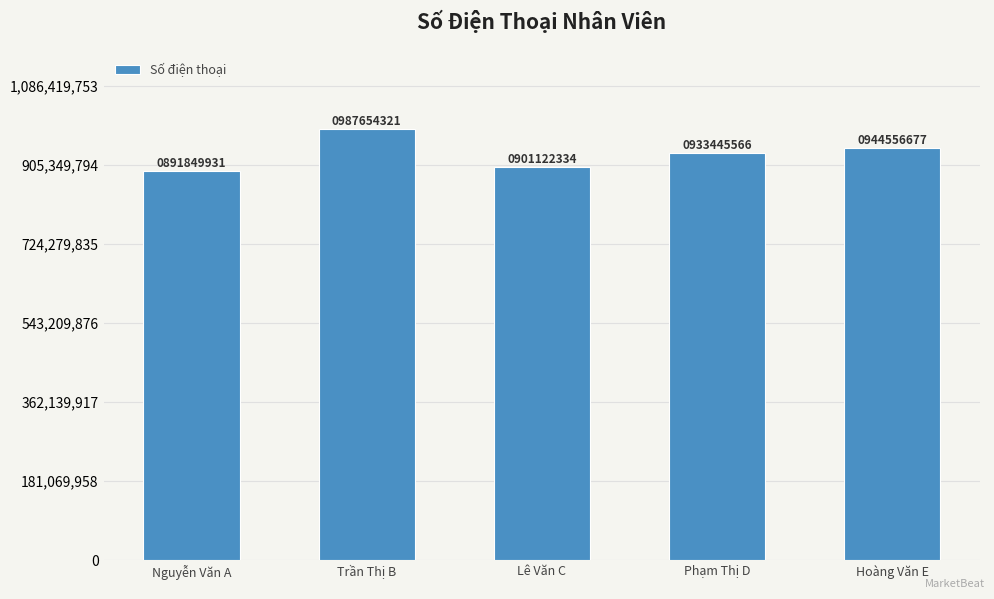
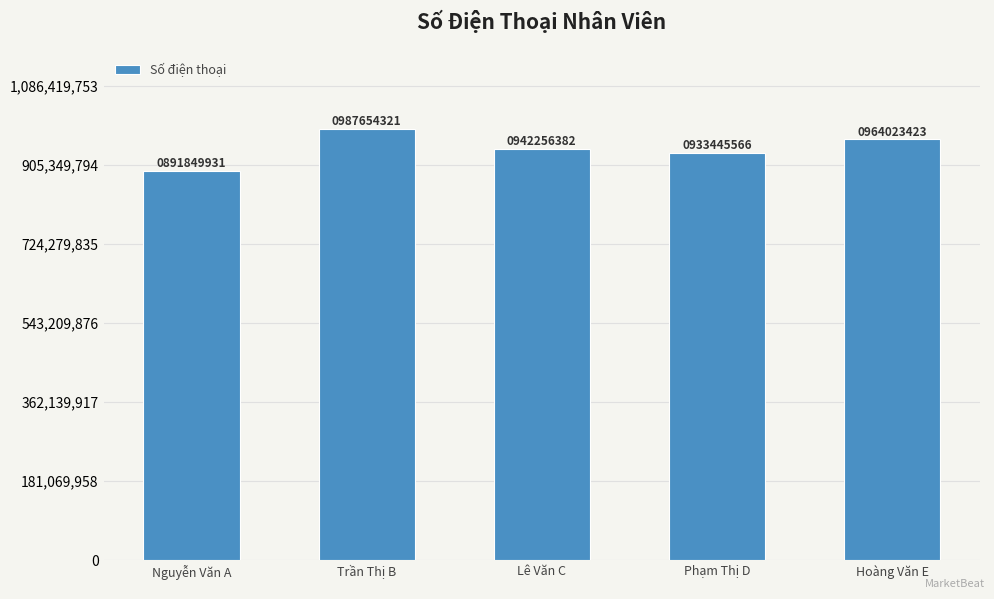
  {
    "Nguyễn Văn A": "0891849931",
    "Trần Thị B": "0987654321",
-   "Lê Văn C": "0901122334",
+   "Lê Văn C": "0942256382",
    "Phạm Thị D": "0933445566",
-   "Hoàng Văn E": "0944556677"
+   "Hoàng Văn E": "0964023423"
  }
